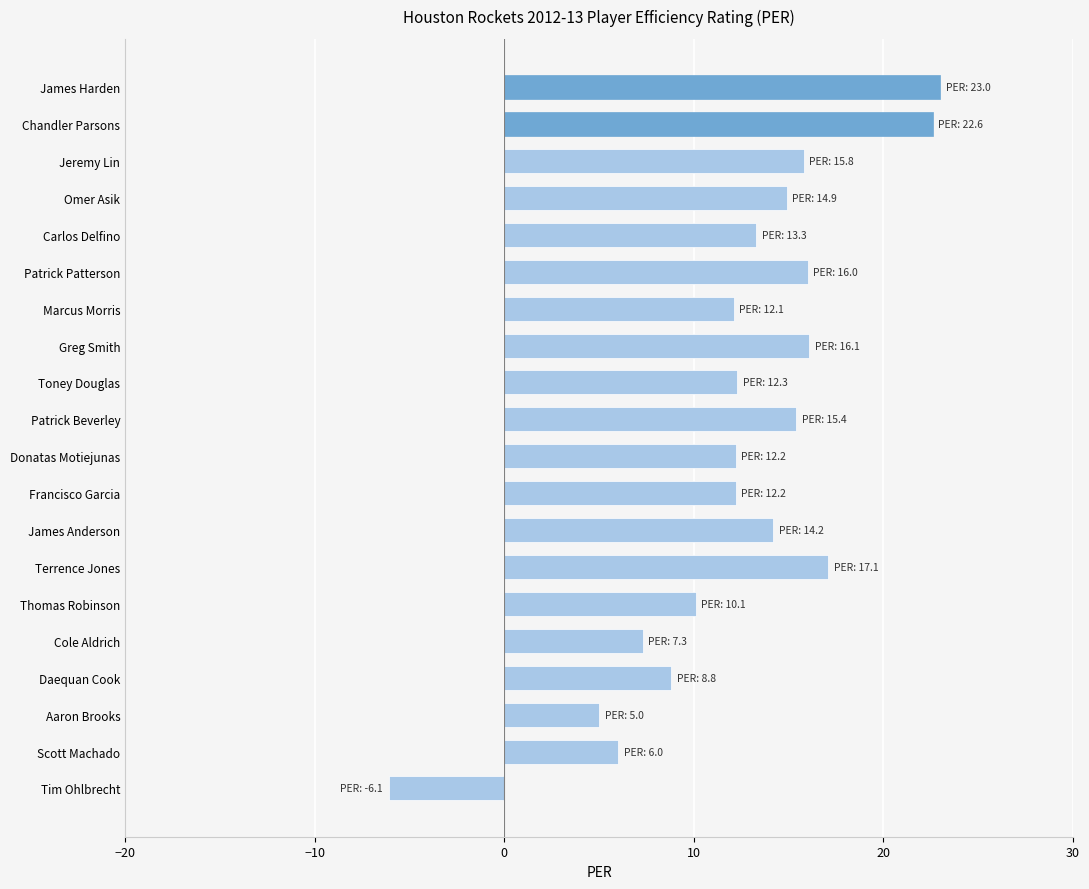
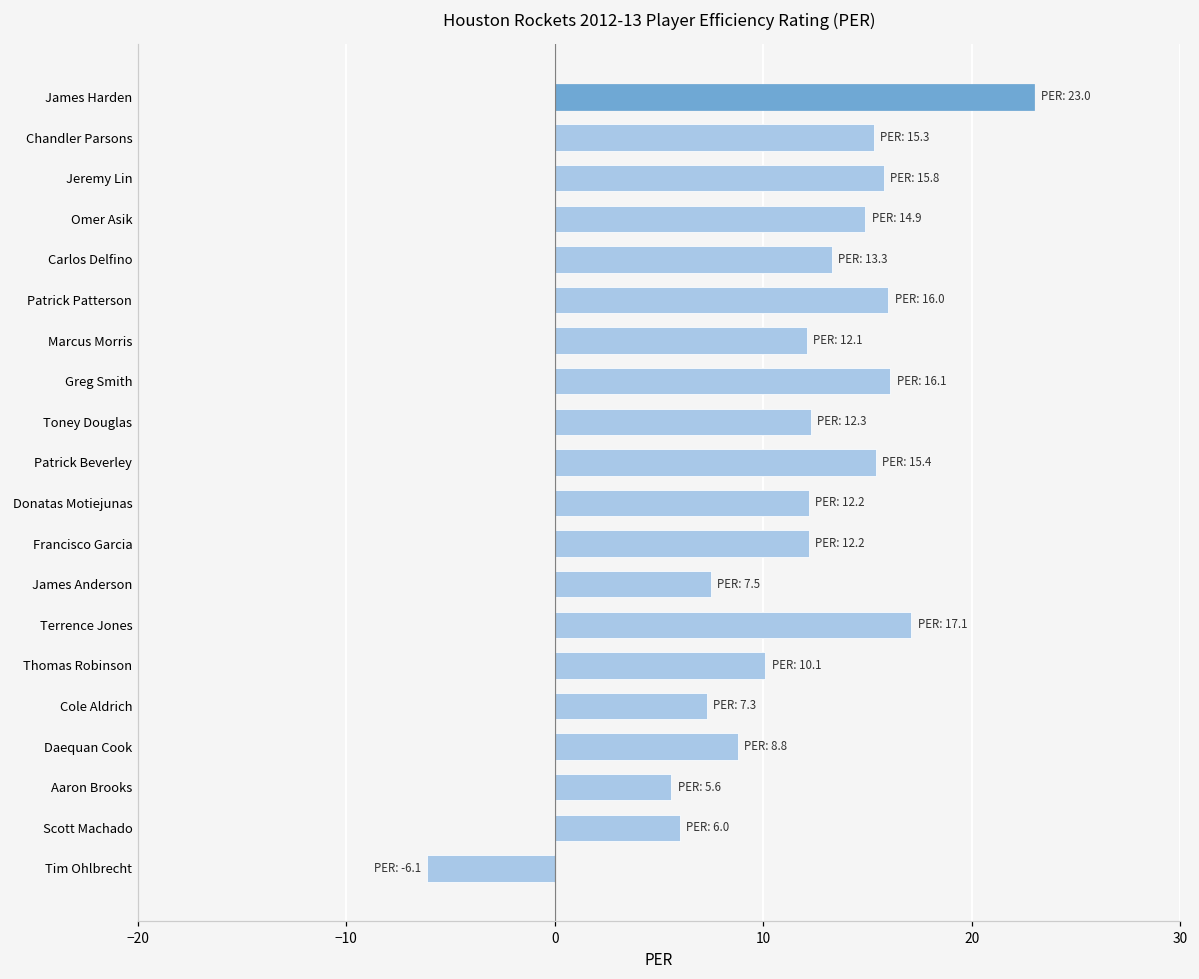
  {
    "James Harden": 23.0,
-   "Chandler Parsons": 22.6,
+   "Chandler Parsons": 15.3,
    "Jeremy Lin": 15.8,
    "Omer Asik": 14.9,
    "Carlos Delfino": 13.3,
    "Patrick Patterson": 16.0,
    "Marcus Morris": 12.1,
    "Greg Smith": 16.1,
    "Toney Douglas": 12.3,
    "Patrick Beverley": 15.4,
    "Donatas Motiejunas": 12.2,
    "Francisco Garcia": 12.2,
-   "James Anderson": 14.2,
+   "James Anderson": 7.5,
    "Terrence Jones": 17.1,
    "Thomas Robinson": 10.1,
    "Cole Aldrich": 7.3,
    "Daequan Cook": 8.8,
-   "Aaron Brooks": 5.0,
+   "Aaron Brooks": 5.6,
    "Scott Machado": 6.0,
    "Tim Ohlbrecht": -6.1
  }
